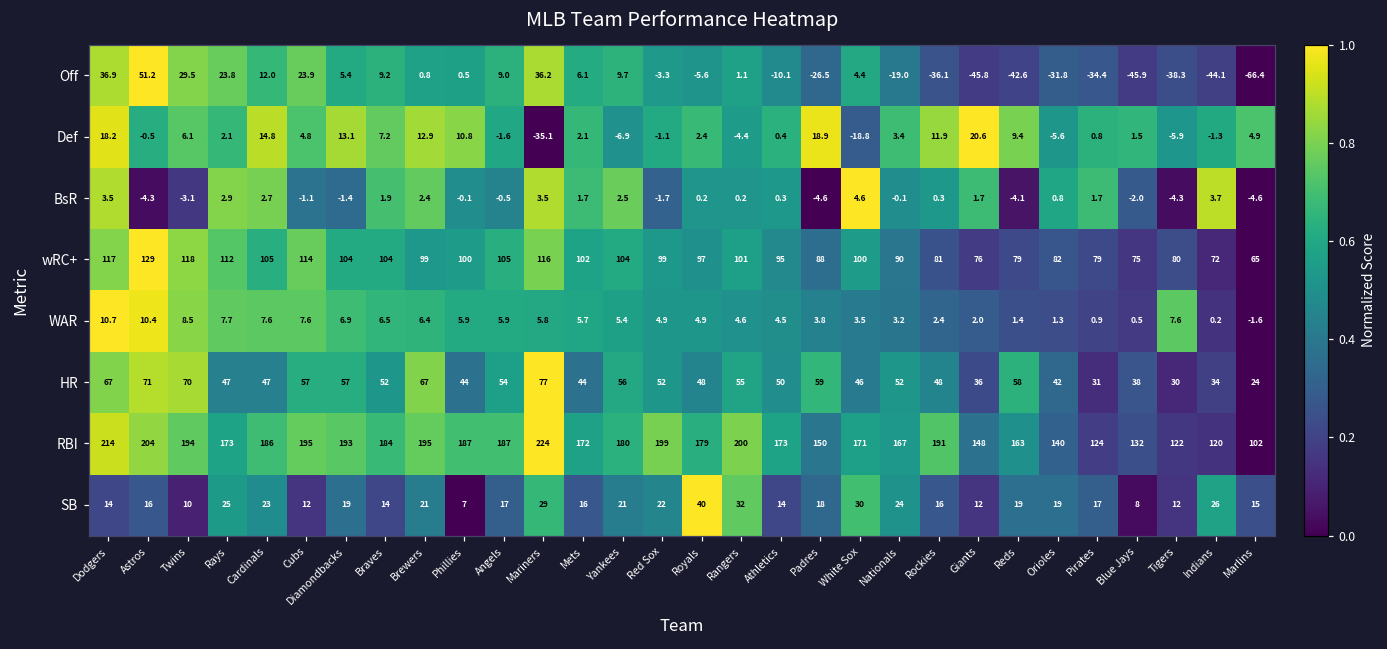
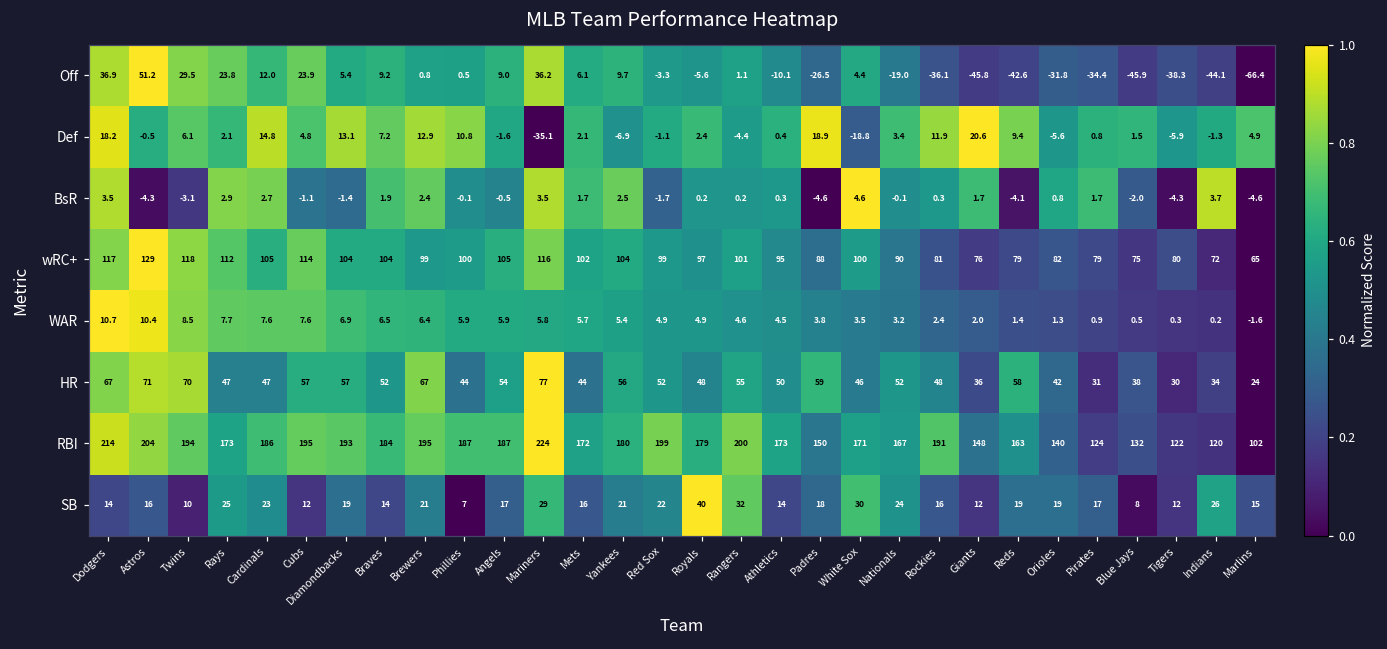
  {
    "WAR": {
      "Dodgers": 10.7,
      "Astros": 10.4,
      "Twins": 8.5,
      "Rays": 7.7,
      "Cardinals": 7.6,
      "Cubs": 7.6,
      "Diamondbacks": 6.9,
      "Braves": 6.5,
      "Brewers": 6.4,
      "Phillies": 5.9,
      "Angels": 5.9,
      "Mariners": 5.8,
      "Mets": 5.7,
      "Yankees": 5.4,
      "Red Sox": 4.9,
      "Royals": 4.9,
      "Rangers": 4.6,
      "Athletics": 4.5,
      "Padres": 3.8,
      "White Sox": 3.5,
      "Nationals": 3.2,
      "Rockies": 2.4,
      "Giants": 2.0,
      "Reds": 1.4,
      "Orioles": 1.3,
      "Pirates": 0.9,
      "Blue Jays": 0.5,
-     "Tigers": 7.6,
+     "Tigers": 0.3,
      "Indians": 0.2,
      "Marlins": -1.6
    }
  }
